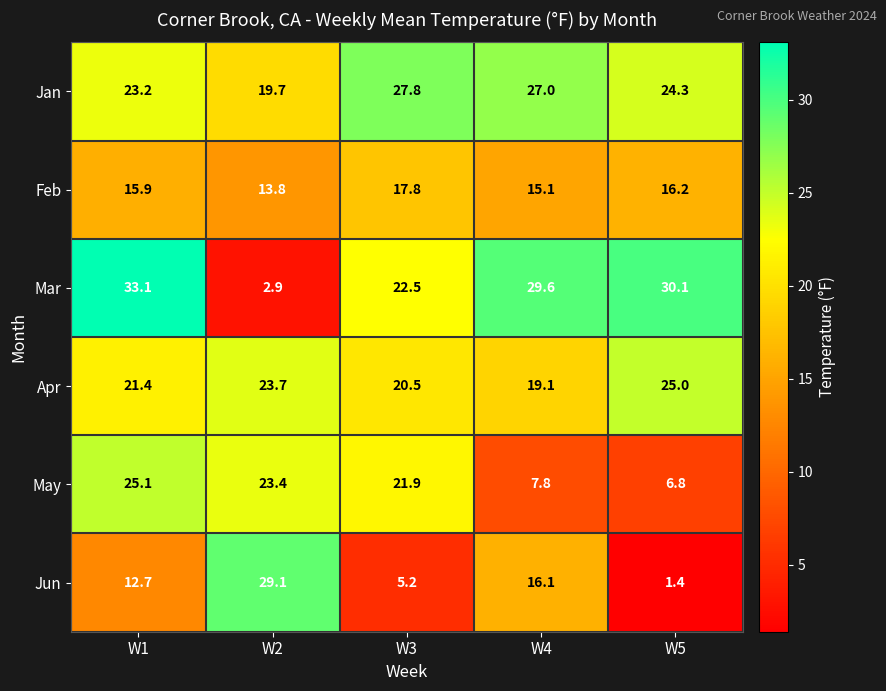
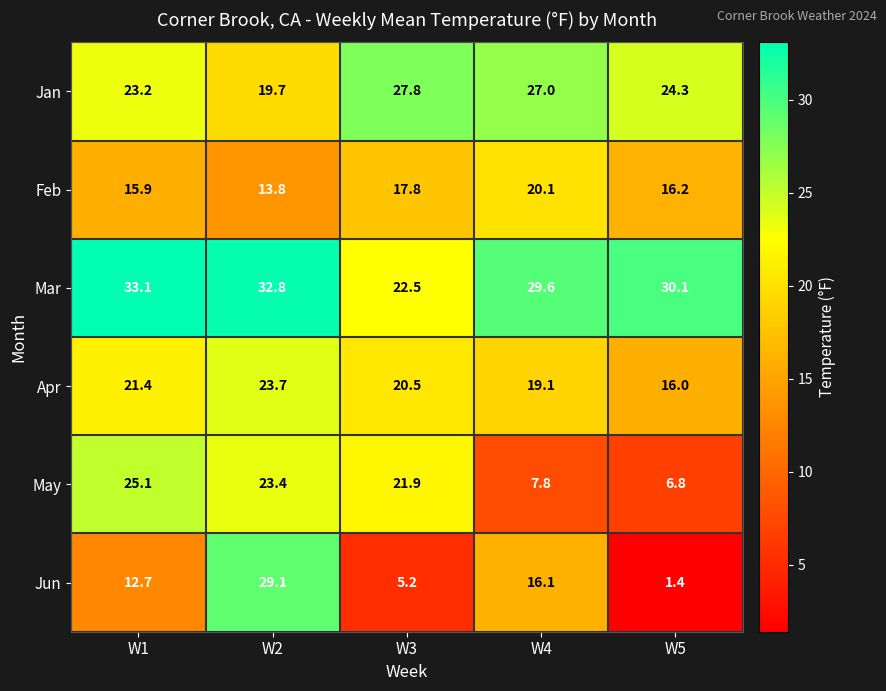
  {
    "Jan": {
      "W1": 23.2,
      "W2": 19.7,
      "W3": 27.8,
      "W4": 27.0,
      "W5": 24.3
    },
    "Feb": {
      "W1": 15.9,
      "W2": 13.8,
      "W3": 17.8,
-     "W4": 15.1,
+     "W4": 20.1,
      "W5": 16.2
    },
    "Mar": {
      "W1": 33.1,
-     "W2": 2.9,
+     "W2": 32.8,
      "W3": 22.5,
      "W4": 29.6,
      "W5": 30.1
    },
    "Apr": {
      "W1": 21.4,
      "W2": 23.7,
      "W3": 20.5,
      "W4": 19.1,
-     "W5": 25.0
+     "W5": 16.0
    },
    "May": {
      "W1": 25.1,
      "W2": 23.4,
      "W3": 21.9,
      "W4": 7.8,
      "W5": 6.8
    },
    "Jun": {
      "W1": 12.7,
      "W2": 29.1,
      "W3": 5.2,
      "W4": 16.1,
      "W5": 1.4
    }
  }
